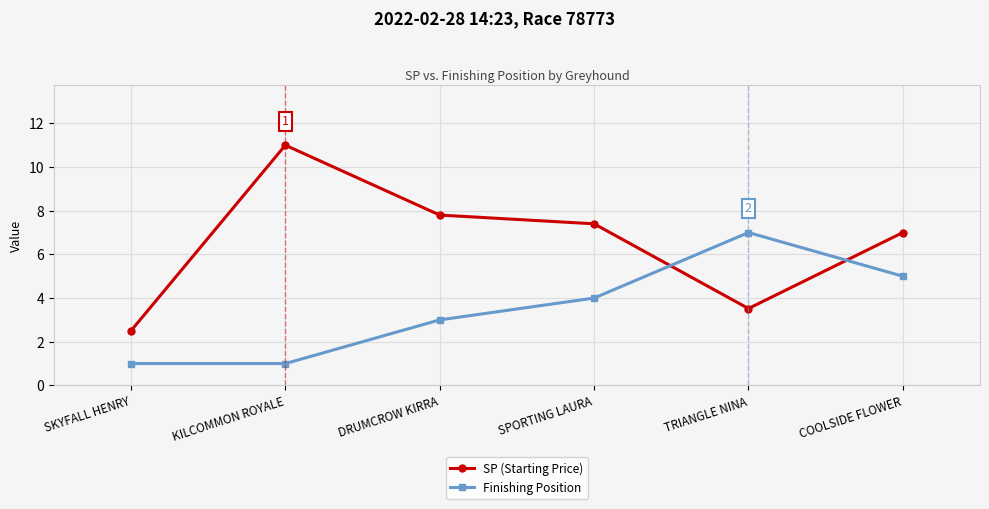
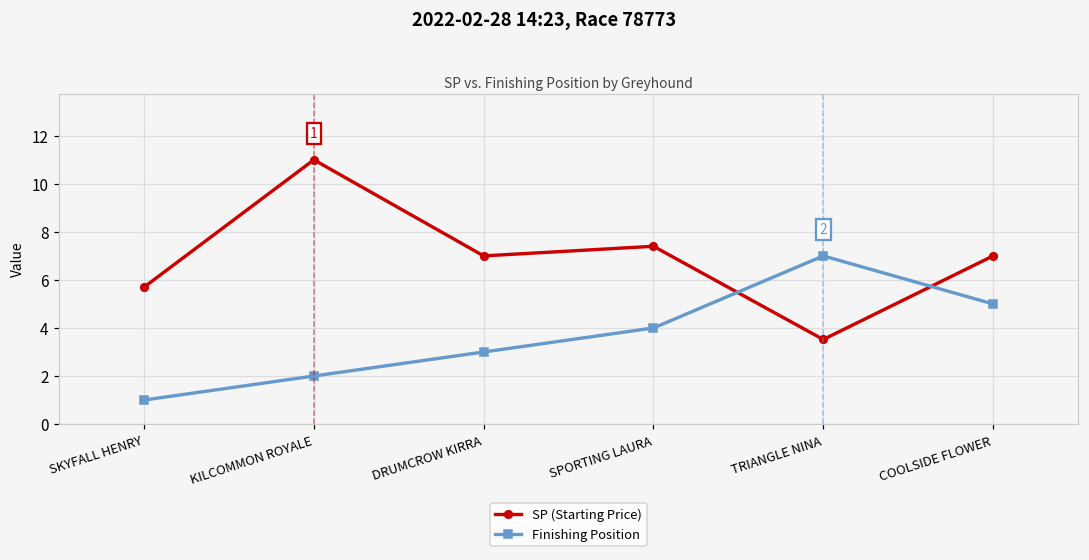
  {
    "SP (Starting Price)": {
-     "SKYFALL HENRY": 2.5,
-     "DRUMCROW KIRRA": 7.8,
+     "SKYFALL HENRY": 5.7,
+     "DRUMCROW KIRRA": 7.0,
      "SPORTING LAURA": 7.4,
      "TRIANGLE NINA": 3.5,
      "COOLSIDE FLOWER": 7.0
    },
    "Finishing Position": {
      "SKYFALL HENRY": 1,
-     "KILCOMMON ROYALE": 1,
+     "KILCOMMON ROYALE": 2,
      "DRUMCROW KIRRA": 3,
      "SPORTING LAURA": 4,
      "COOLSIDE FLOWER": 5
    }
  }
